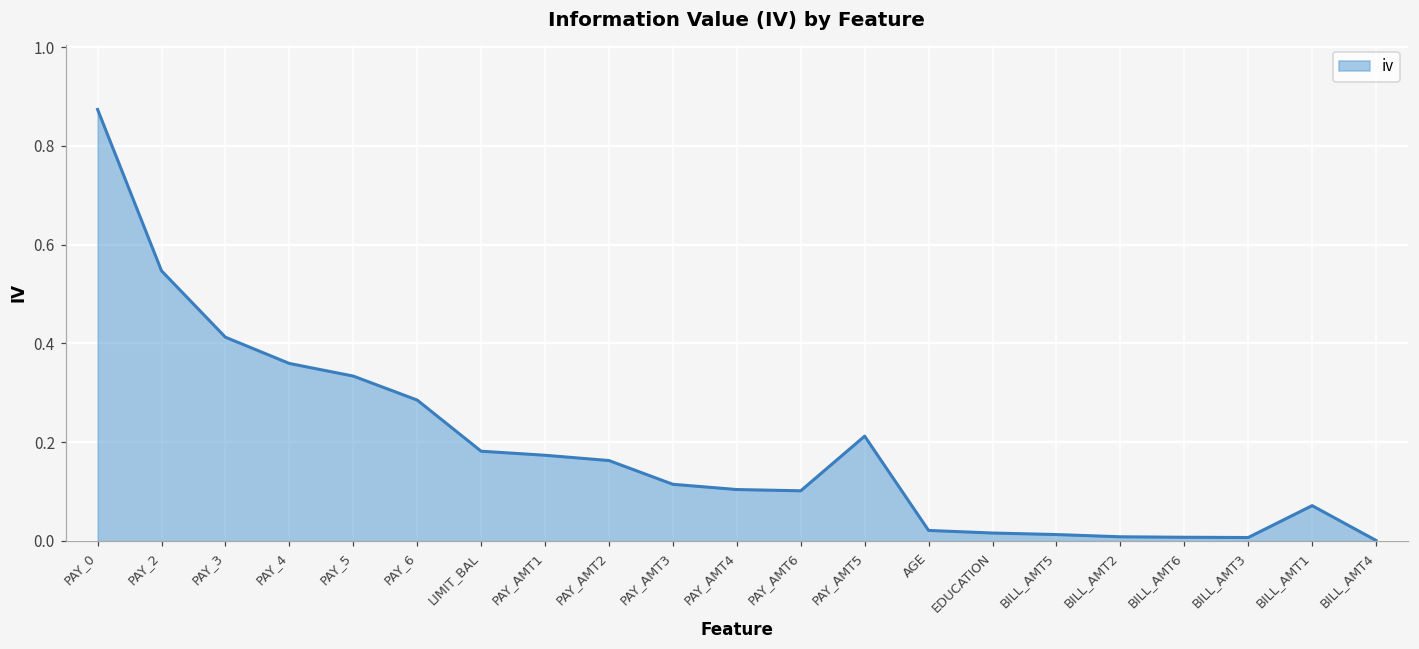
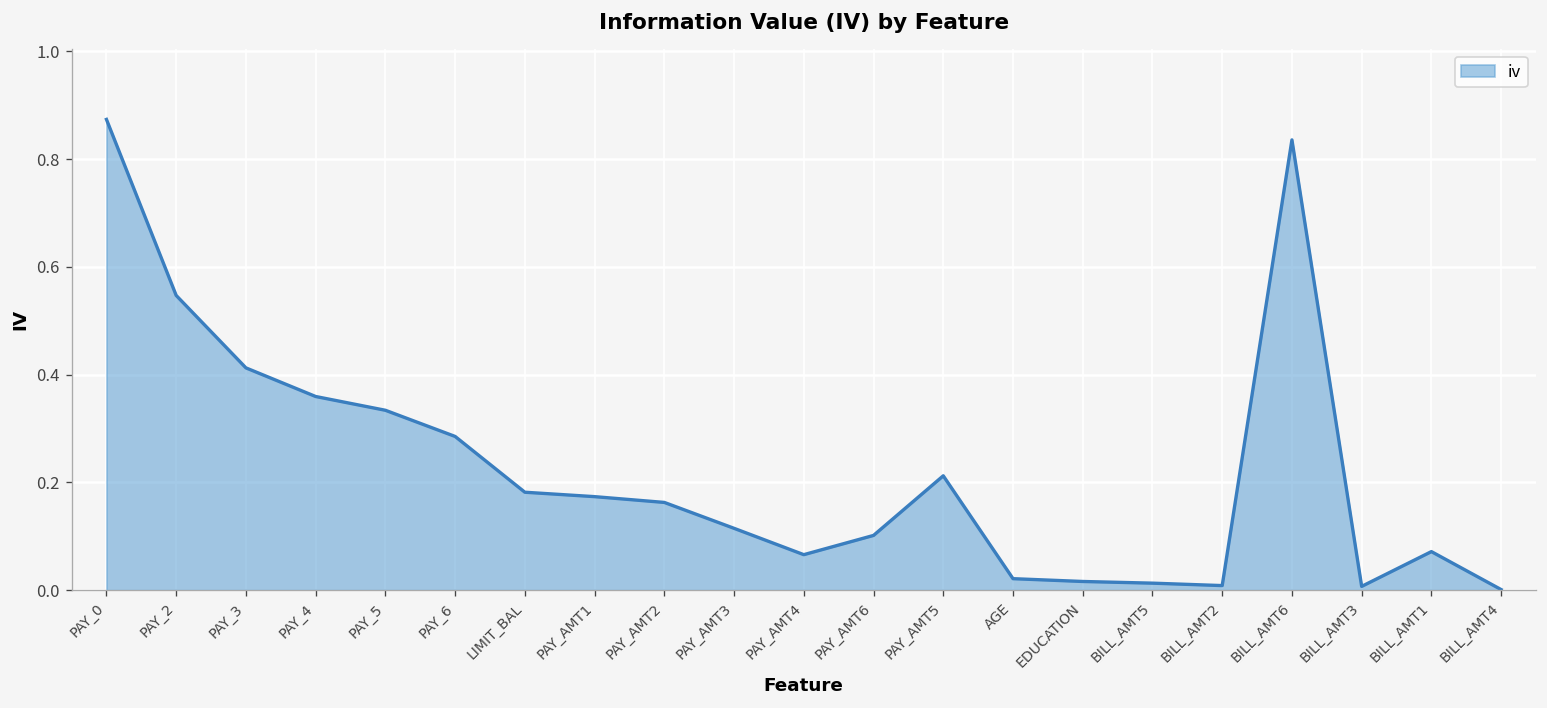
  {
    "PAY_0": 0.87,
    "PAY_2": 0.55,
    "PAY_3": 0.41,
    "PAY_4": 0.36,
    "PAY_5": 0.33,
    "PAY_6": 0.29,
    "LIMIT_BAL": 0.18,
    "PAY_AMT1": 0.17,
    "PAY_AMT2": 0.16,
    "PAY_AMT3": 0.11,
-   "PAY_AMT4": 0.10,
+   "PAY_AMT4": 0.07,
    "PAY_AMT6": 0.10,
    "PAY_AMT5": 0.21,
    "AGE": 0.02,
    "EDUCATION": 0.02,
    "BILL_AMT5": 0.01,
    "BILL_AMT2": 0.01,
-   "BILL_AMT6": 0.01,
+   "BILL_AMT6": 0.84,
    "BILL_AMT3": 0.01,
    "BILL_AMT1": 0.07,
    "BILL_AMT4": 0.00
  }
